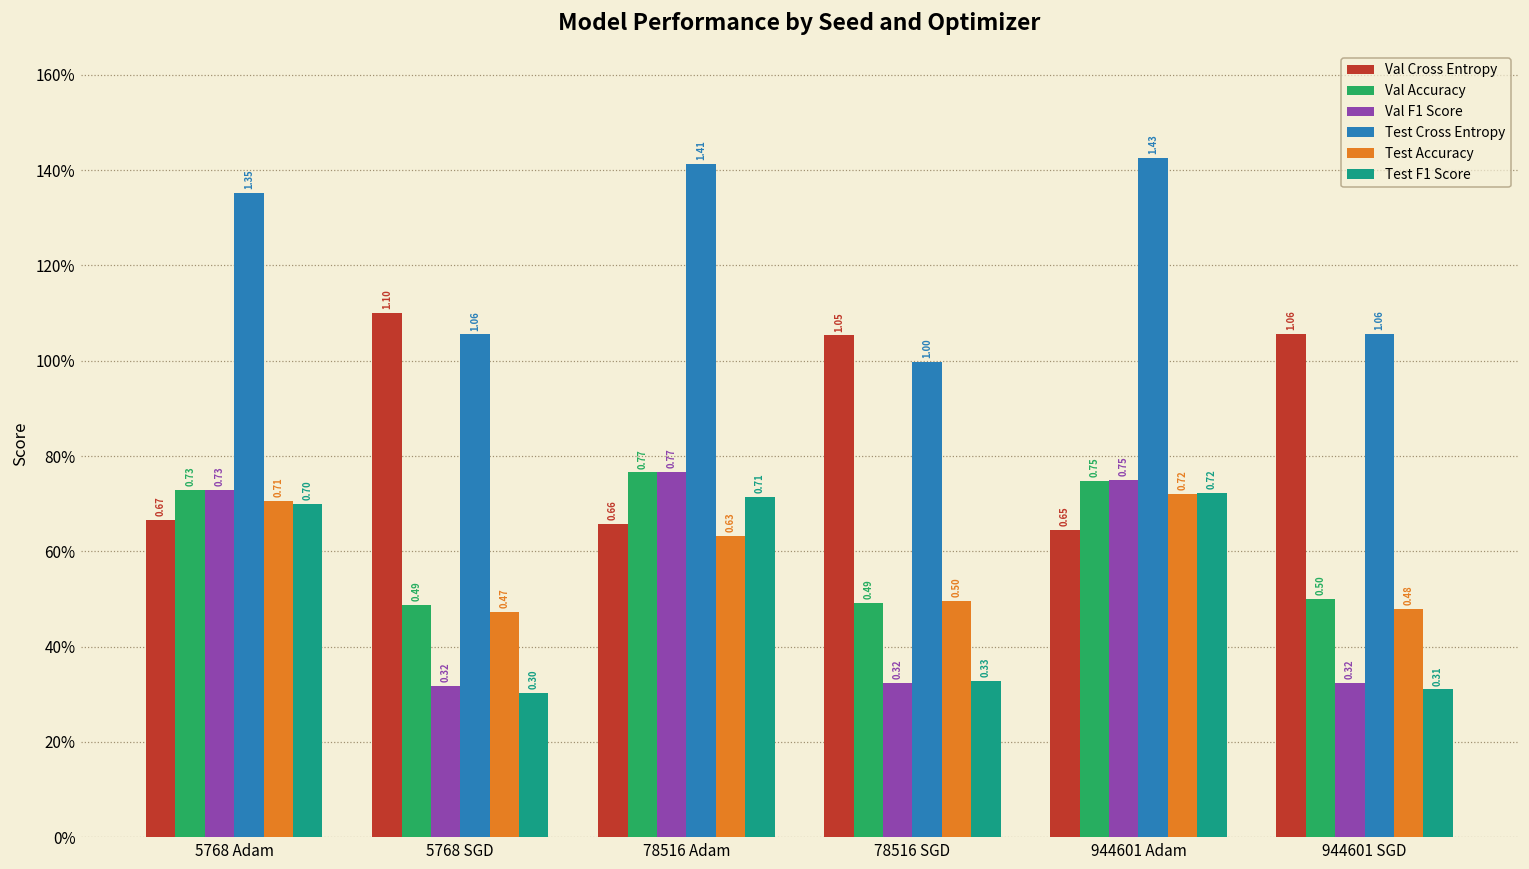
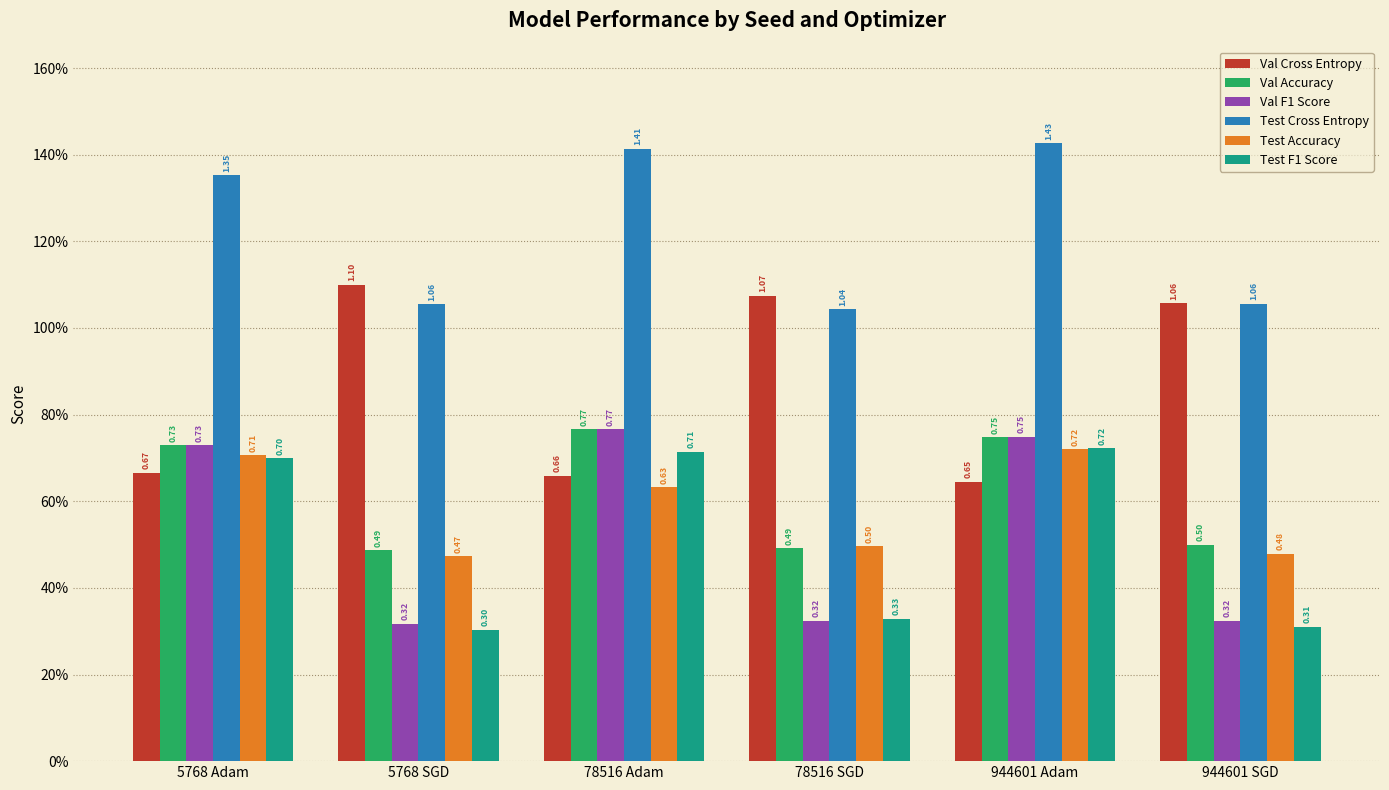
  {
    "Val Cross Entropy": {
      "5768 Adam": 0.67,
      "5768 SGD": 1.10,
      "78516 Adam": 0.66,
-     "78516 SGD": 1.05,
+     "78516 SGD": 1.07,
      "944601 Adam": 0.65,
      "944601 SGD": 1.06
    },
    "Val F1 Score": {
      "5768 Adam": 0.73,
      "5768 SGD": 0.32,
      "78516 Adam": 0.77,
      "78516 SGD": 0.32,
      "944601 Adam": 0.75,
      "944601 SGD": 0.32
    },
    "Test Cross Entropy": {
      "5768 Adam": 1.35,
      "5768 SGD": 1.06,
      "78516 Adam": 1.41,
-     "78516 SGD": 1.00,
+     "78516 SGD": 1.04,
      "944601 Adam": 1.43,
      "944601 SGD": 1.06
    },
    "Test Accuracy": {
      "5768 Adam": 0.71,
      "5768 SGD": 0.47,
      "78516 Adam": 0.63,
      "78516 SGD": 0.50,
      "944601 Adam": 0.72,
      "944601 SGD": 0.48
    }
  }
